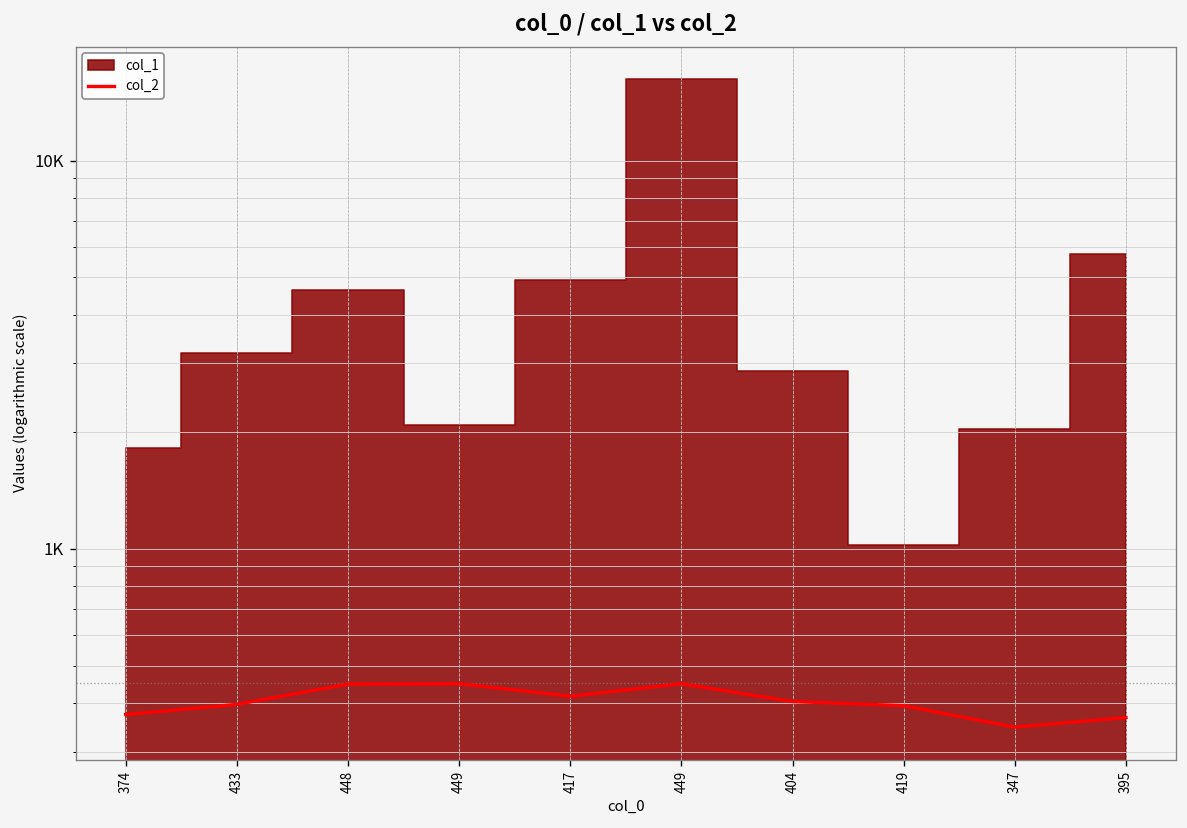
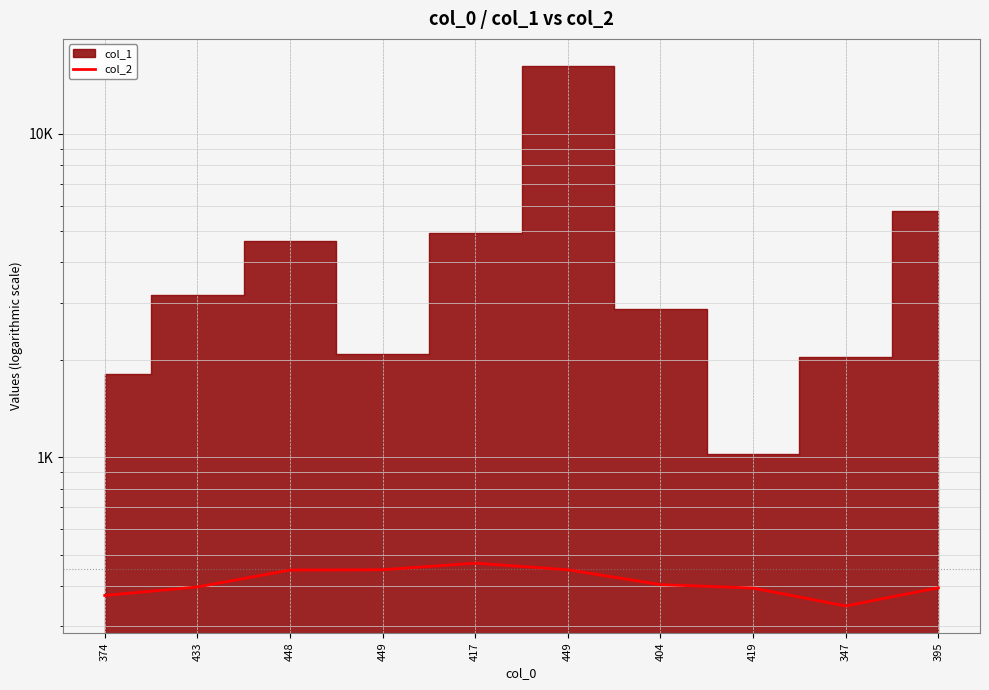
  {
    "col_2": {
      "374": 370,
      "433": 400,
      "448": 450,
-     "417": 420,
+     "417": 470,
      "404": 400,
      "419": 390,
      "347": 350,
-     "395": 370
+     "395": 400
    }
  }
